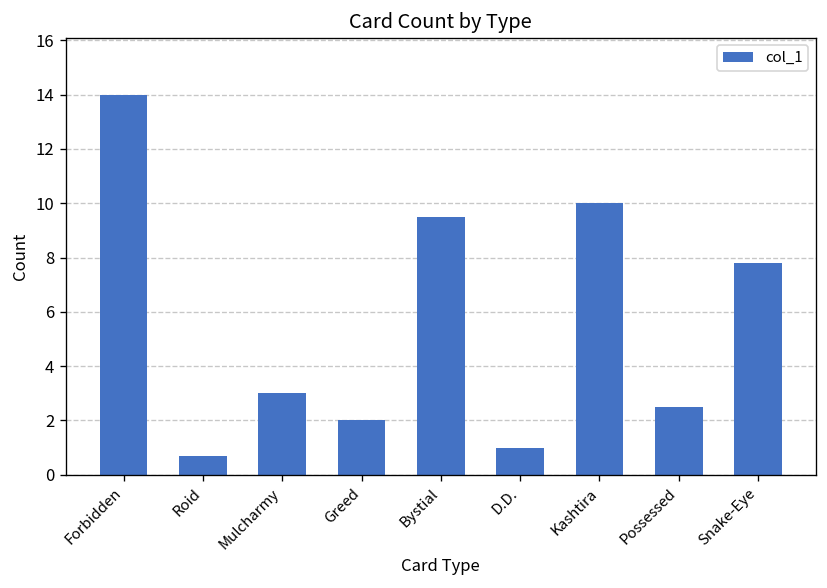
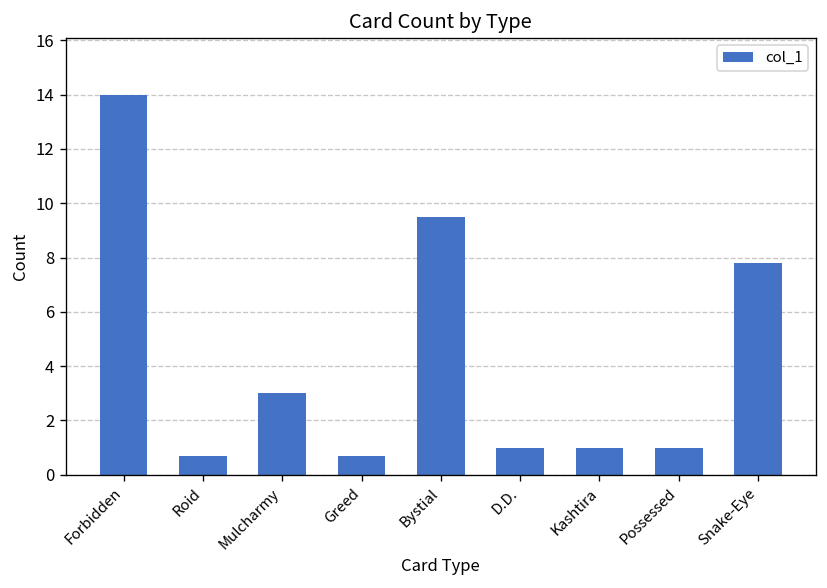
  {
    "Forbidden": 14.0,
    "Roid": 0.7,
    "Mulcharmy": 3.0,
-   "Greed": 2.0,
+   "Greed": 0.7,
    "Bystial": 9.5,
    "D.D.": 1.0,
-   "Kashtira": 10,
-   "Possessed": 2.5,
+   "Kashtira": 1,
+   "Possessed": 1.0,
    "Snake-Eye": 7.8
  }
